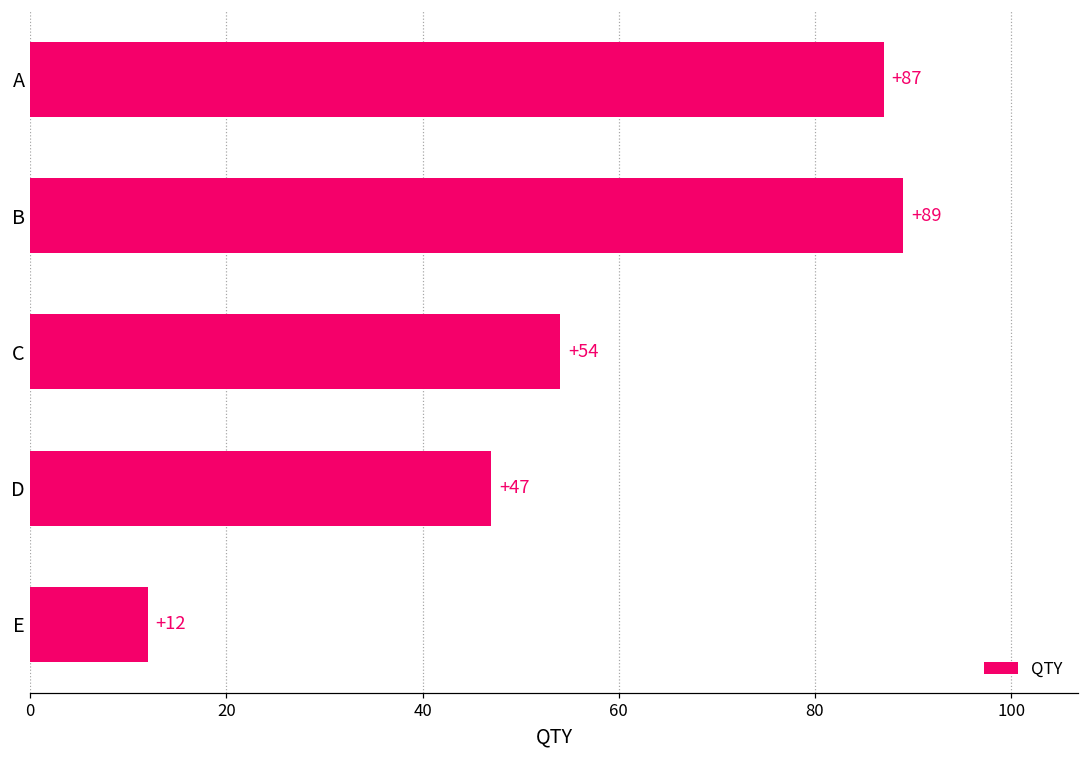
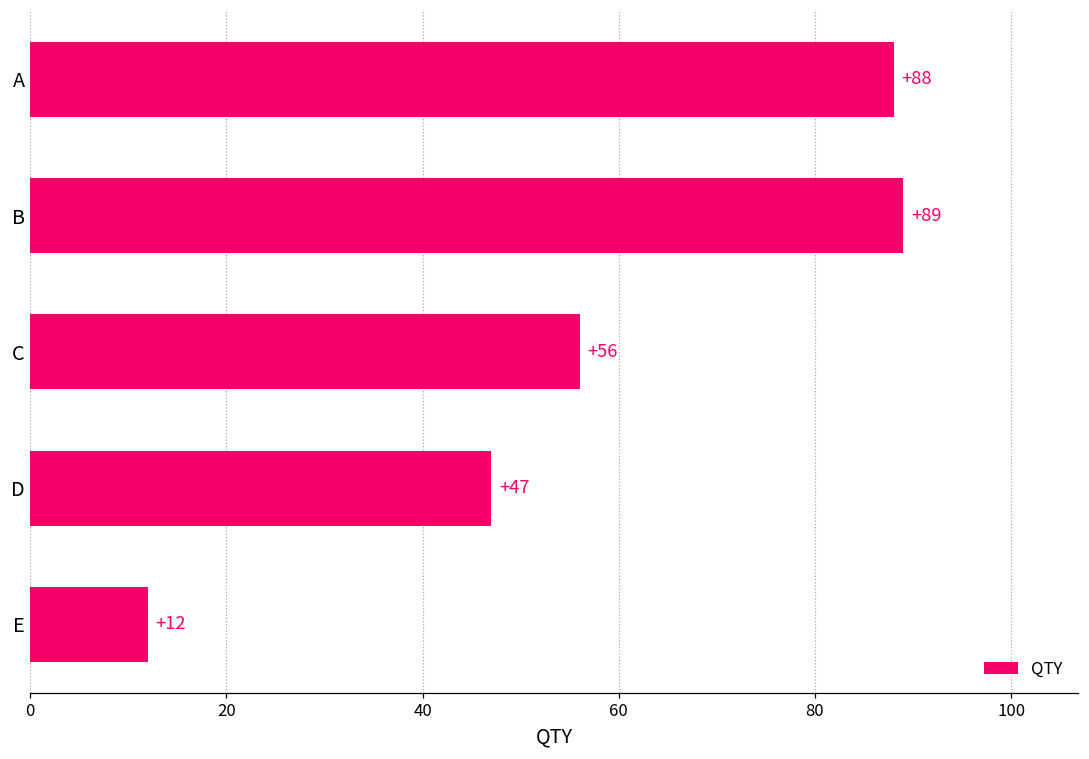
  {
-   "A": "+87",
+   "A": "+88",
    "B": "+89",
-   "C": "+54",
+   "C": "+56",
    "D": "+47",
    "E": "+12"
  }
